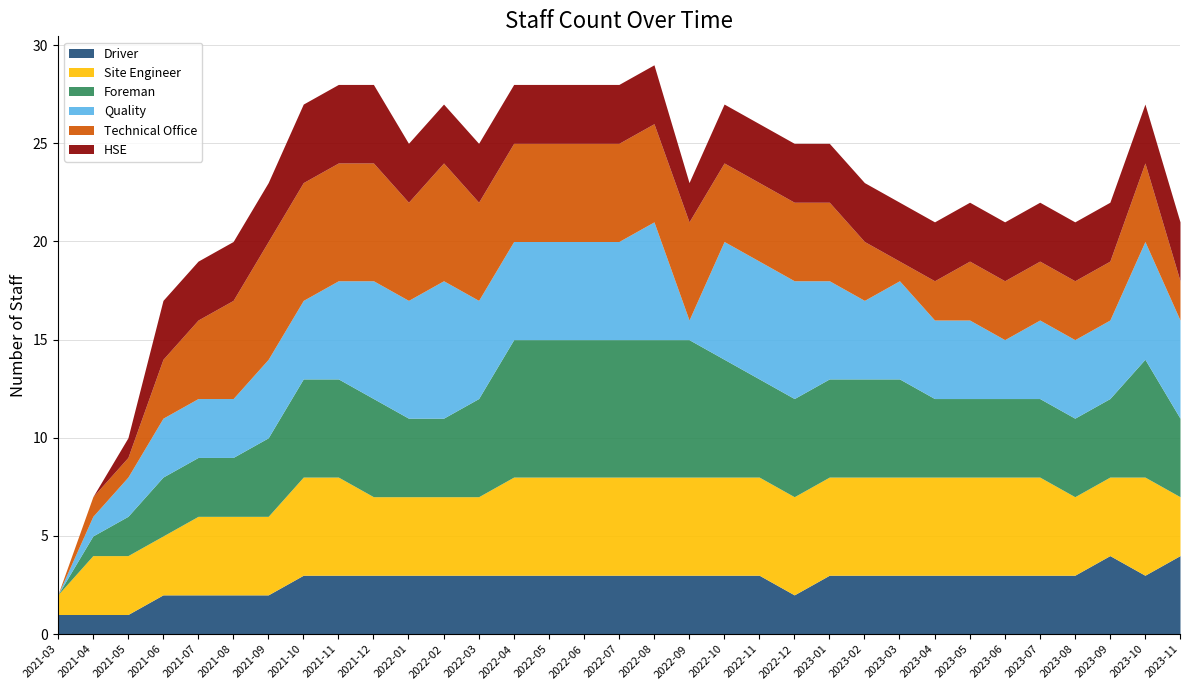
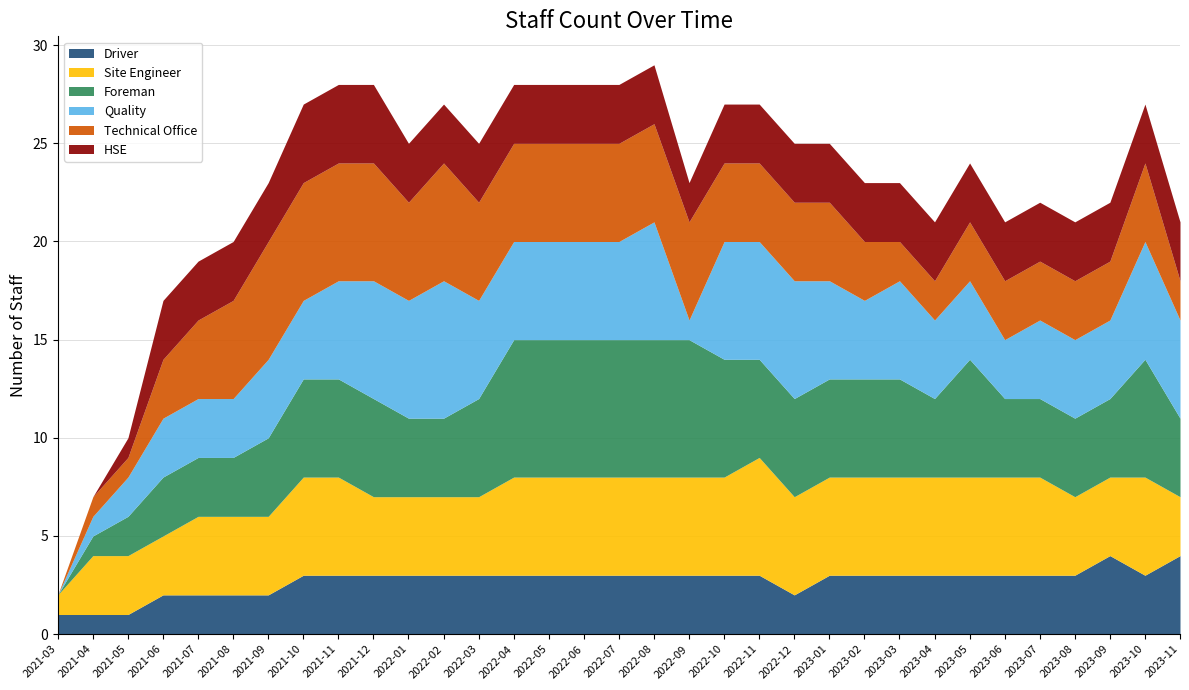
  {
    "Driver": {
      "2021-03": 1,
      "2021-04": 1,
      "2021-05": 1,
      "2021-06": 2,
      "2021-07": 2,
      "2021-08": 2,
      "2021-09": 2,
      "2021-10": 3,
      "2021-11": 3,
      "2021-12": 3,
      "2022-01": 3,
      "2022-02": 3,
      "2022-03": 3,
      "2022-04": 3,
      "2022-05": 3,
      "2022-06": 3,
      "2022-07": 3,
      "2022-08": 3,
      "2022-09": 3,
      "2022-10": 3,
      "2022-11": 3,
      "2022-12": 2,
      "2023-01": 3,
      "2023-02": 3,
      "2023-03": 3,
      "2023-04": 3,
      "2023-05": 3,
      "2023-06": 3,
      "2023-07": 3,
      "2023-08": 3,
      "2023-09": 4,
      "2023-10": 3,
      "2023-11": 4
    },
    "Site Engineer": {
      "2021-04": 3,
      "2021-05": 3,
      "2021-06": 3,
      "2021-07": 4,
      "2021-08": 4,
      "2021-09": 4,
      "2021-10": 5,
      "2021-11": 5,
      "2021-12": 4,
      "2022-01": 4,
      "2022-02": 4,
      "2022-03": 4,
      "2022-04": 5,
      "2022-05": 5,
      "2022-06": 5,
      "2022-07": 5,
      "2022-08": 5,
      "2022-09": 5,
      "2022-10": 5,
-     "2022-11": 5,
+     "2022-11": 6,
      "2022-12": 5,
      "2023-01": 5,
      "2023-02": 5,
      "2023-03": 5,
      "2023-04": 5,
      "2023-05": 5,
      "2023-06": 5,
      "2023-07": 5,
      "2023-08": 4,
      "2023-09": 4,
      "2023-10": 5,
      "2023-11": 3
    },
    "Foreman": {
      "2021-04": 1,
      "2021-05": 2,
      "2021-06": 3,
      "2021-07": 3,
      "2021-08": 3,
      "2021-09": 4,
      "2021-10": 5,
      "2021-11": 5,
      "2021-12": 5,
      "2022-01": 4,
      "2022-02": 4,
      "2022-03": 5,
      "2022-04": 7,
      "2022-05": 7,
      "2022-06": 7,
      "2022-07": 7,
      "2022-08": 7,
      "2022-09": 7,
      "2022-10": 6,
      "2022-11": 5,
      "2022-12": 5,
      "2023-01": 5,
      "2023-02": 5,
      "2023-03": 5,
      "2023-04": 4,
-     "2023-05": 4,
+     "2023-05": 6,
      "2023-06": 4,
      "2023-07": 4,
      "2023-08": 4,
      "2023-09": 4,
      "2023-10": 6,
      "2023-11": 4
    },
    "Quality": {
      "2021-04": 1,
      "2021-05": 2,
      "2021-06": 3,
      "2021-07": 3,
      "2021-08": 3,
      "2021-09": 4,
      "2021-10": 4,
      "2021-11": 5,
      "2021-12": 6,
      "2022-01": 6,
      "2022-02": 7,
      "2022-03": 5,
      "2022-04": 5,
      "2022-05": 5,
      "2022-06": 5,
      "2022-07": 5,
      "2022-08": 6,
      "2022-09": 1,
      "2022-10": 6,
      "2022-11": 6,
      "2022-12": 6,
      "2023-01": 5,
      "2023-02": 4,
      "2023-03": 5,
      "2023-04": 4,
      "2023-05": 4,
      "2023-06": 3,
      "2023-07": 4,
      "2023-08": 4,
      "2023-09": 4,
      "2023-10": 6,
      "2023-11": 5
    },
    "Technical Office": {
      "2021-05": 1,
      "2021-06": 3,
      "2021-07": 4,
      "2021-08": 5,
      "2021-09": 6,
      "2021-10": 6,
      "2021-11": 6,
      "2021-12": 6,
      "2022-01": 5,
      "2022-02": 6,
      "2022-03": 5,
      "2022-04": 5,
      "2022-05": 5,
      "2022-06": 5,
      "2022-07": 5,
      "2022-08": 5,
      "2022-09": 5,
      "2022-10": 4,
      "2022-11": 4,
      "2022-12": 4,
      "2023-01": 4,
      "2023-02": 3,
-     "2023-03": 1,
+     "2023-03": 2,
      "2023-04": 2,
      "2023-05": 3,
      "2023-06": 3,
      "2023-07": 3,
      "2023-08": 3,
      "2023-09": 3,
      "2023-10": 4,
      "2023-11": 2
    },
    "HSE": {
      "2021-05": 1,
      "2021-06": 3,
      "2021-07": 3,
      "2021-08": 3,
      "2021-09": 3,
      "2021-10": 4,
      "2021-11": 4,
      "2021-12": 4,
      "2022-01": 3,
      "2022-02": 3,
      "2022-03": 3,
      "2022-04": 3,
      "2022-05": 3,
      "2022-06": 3,
      "2022-07": 3,
      "2022-08": 3,
      "2022-09": 2,
      "2022-10": 3,
      "2022-11": 3,
      "2022-12": 3,
      "2023-01": 3,
      "2023-02": 3,
      "2023-03": 3,
      "2023-04": 3,
      "2023-05": 3,
      "2023-06": 3,
      "2023-07": 3,
      "2023-08": 3,
      "2023-09": 3,
      "2023-10": 3,
      "2023-11": 3
    }
  }
